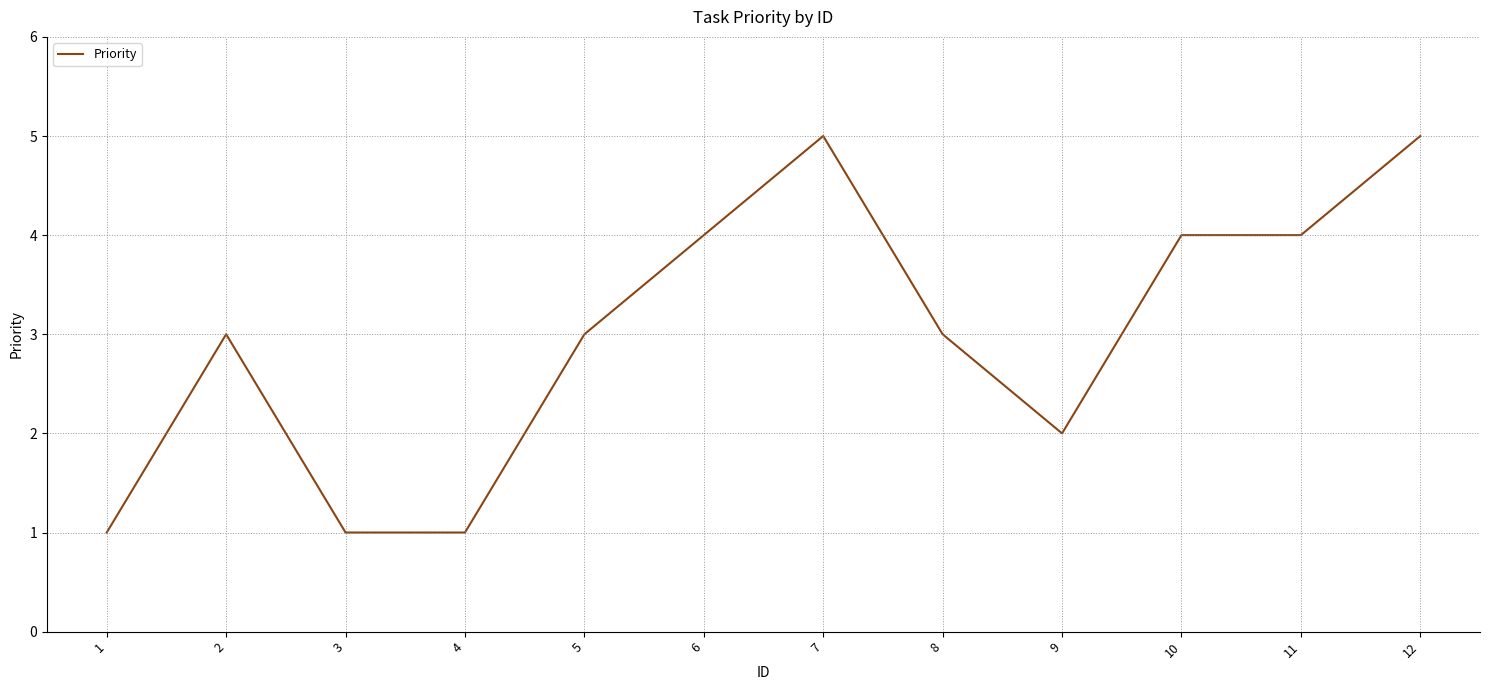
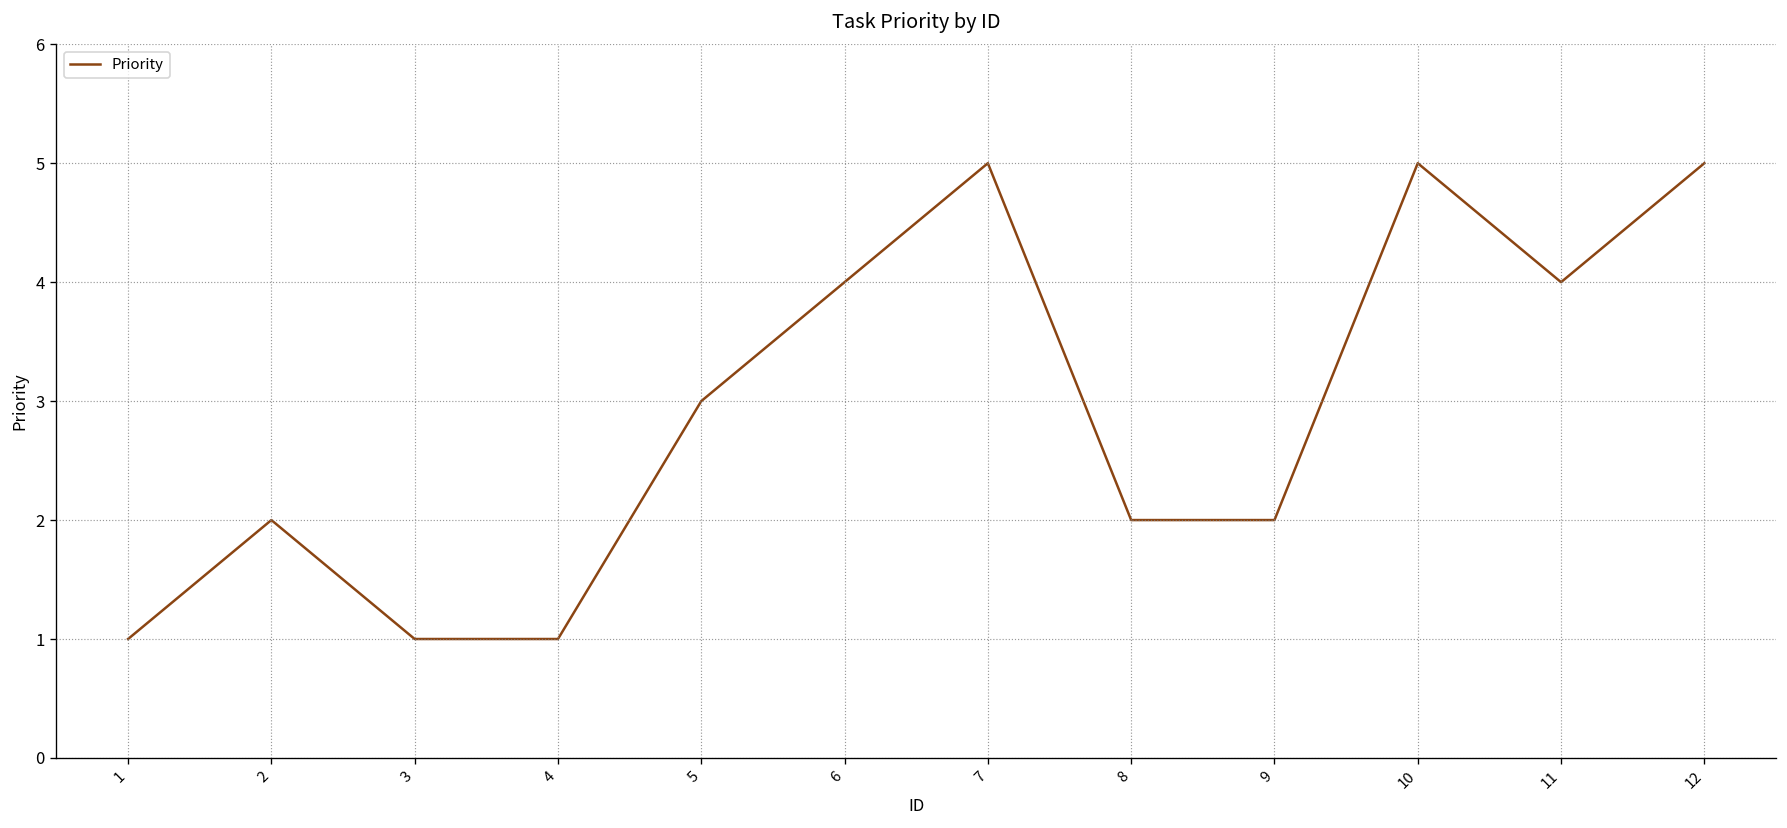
  {
    "1": 1,
-   "2": 3,
+   "2": 2,
    "3": 1,
    "4": 1,
    "5": 3,
    "6": 4,
    "7": 5,
-   "8": 3,
+   "8": 2,
    "9": 2,
-   "10": 4,
+   "10": 5,
    "11": 4,
    "12": 5
  }
